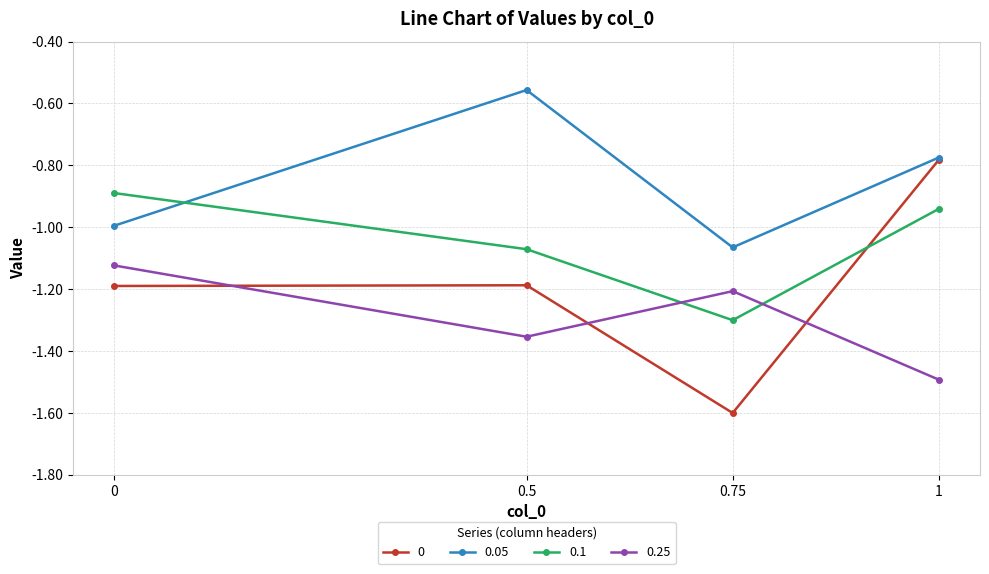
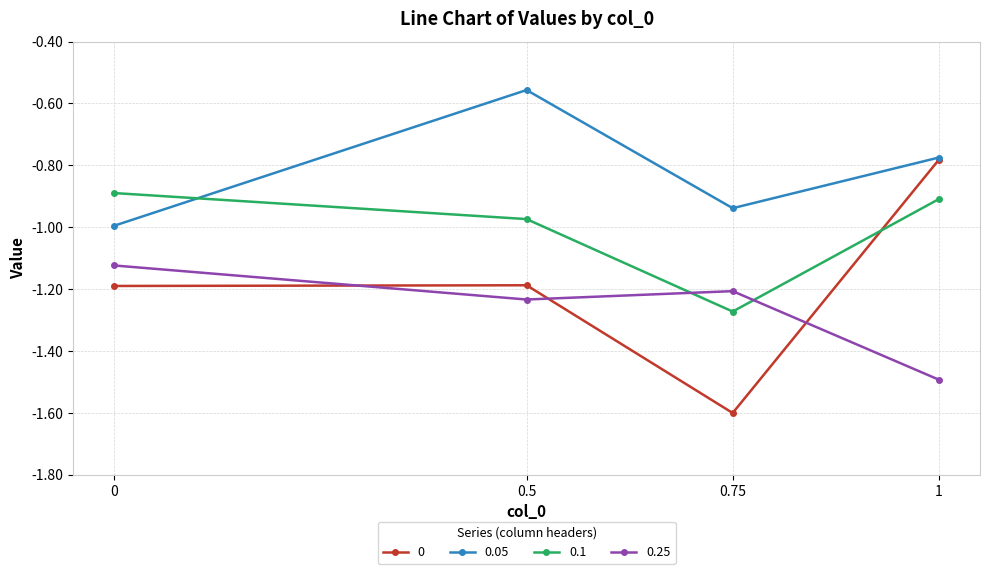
  {
    "0": {
      "0": -1.19,
      "0.5": -1.19,
      "0.75": -1.60
    },
    "0.05": {
      "0": -0.99,
      "0.5": -0.56,
-     "0.75": -1.06
+     "0.75": -0.94
    },
    "0.1": {
      "0": -0.89,
-     "0.5": -1.07,
-     "0.75": -1.30,
-     "1": -0.94
+     "0.5": -0.97,
+     "0.75": -1.27,
+     "1": -0.91
    },
    "0.25": {
      "0": -1.12,
-     "0.5": -1.35,
+     "0.5": -1.23,
      "0.75": -1.21,
      "1": -1.49
    }
  }
